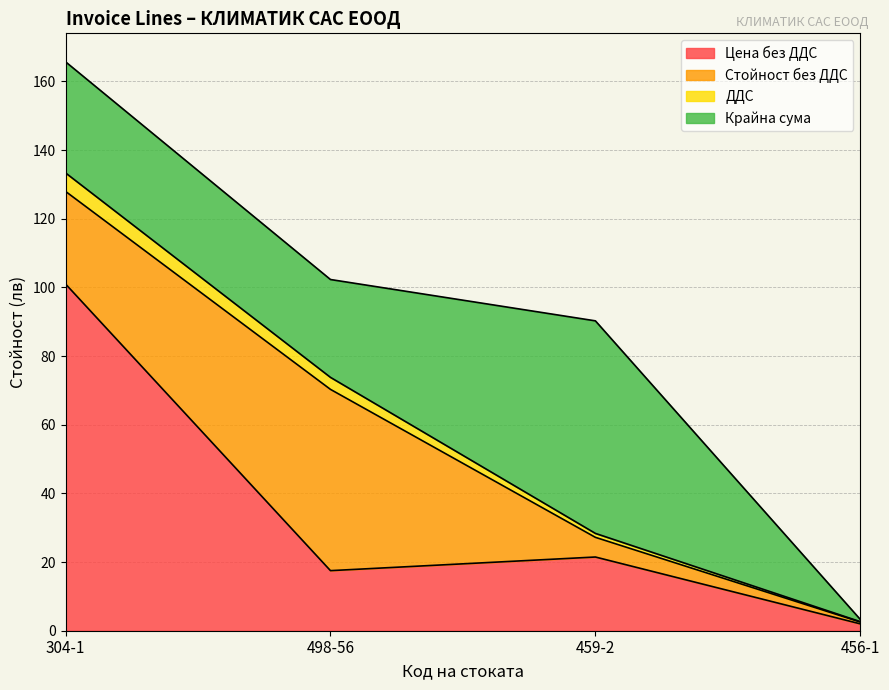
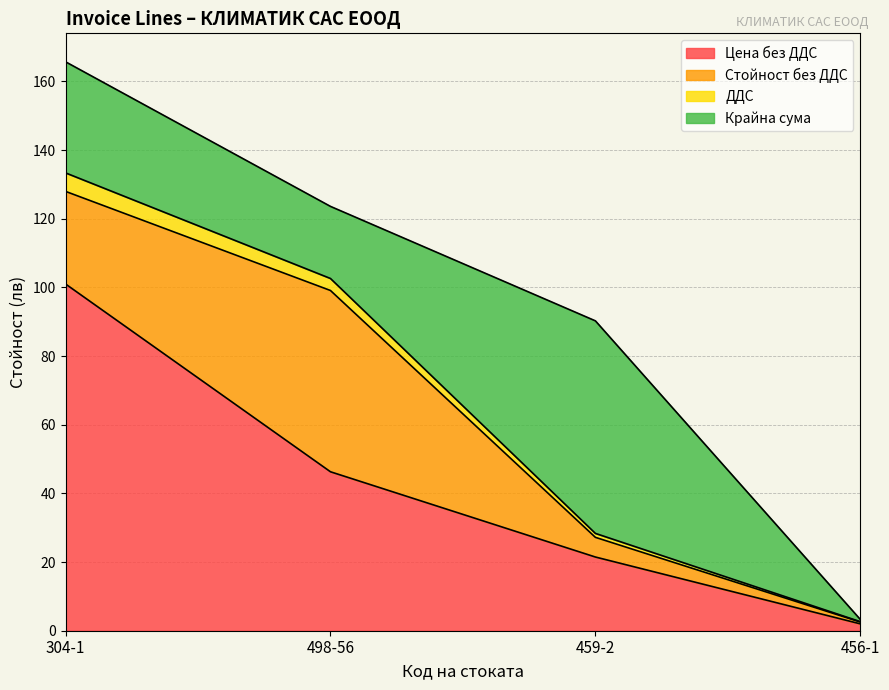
  {
    "Цена без ДДС": {
      "304-1": 101,
-     "498-56": 18,
+     "498-56": 46,
      "459-2": 21
    },
    "Стойност без ДДС": {
      "304-1": 27,
      "498-56": 53,
      "459-2": 6
    },
    "ДДС": {
      "304-1": 5,
      "498-56": 4,
      "459-2": 1
    },
    "Крайна сума": {
      "304-1": 32,
-     "498-56": 29,
+     "498-56": 21,
      "459-2": 62
    }
  }
